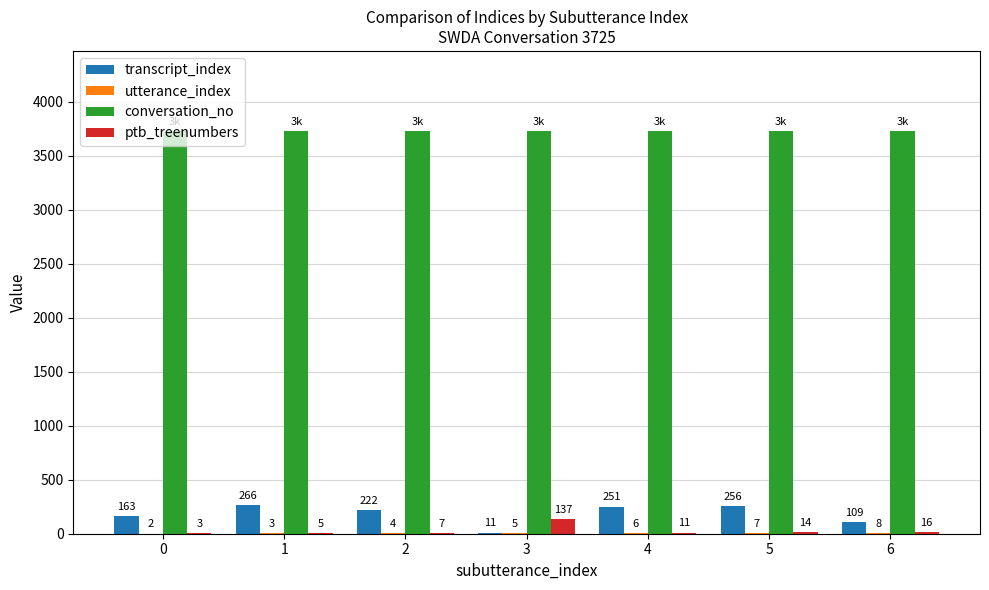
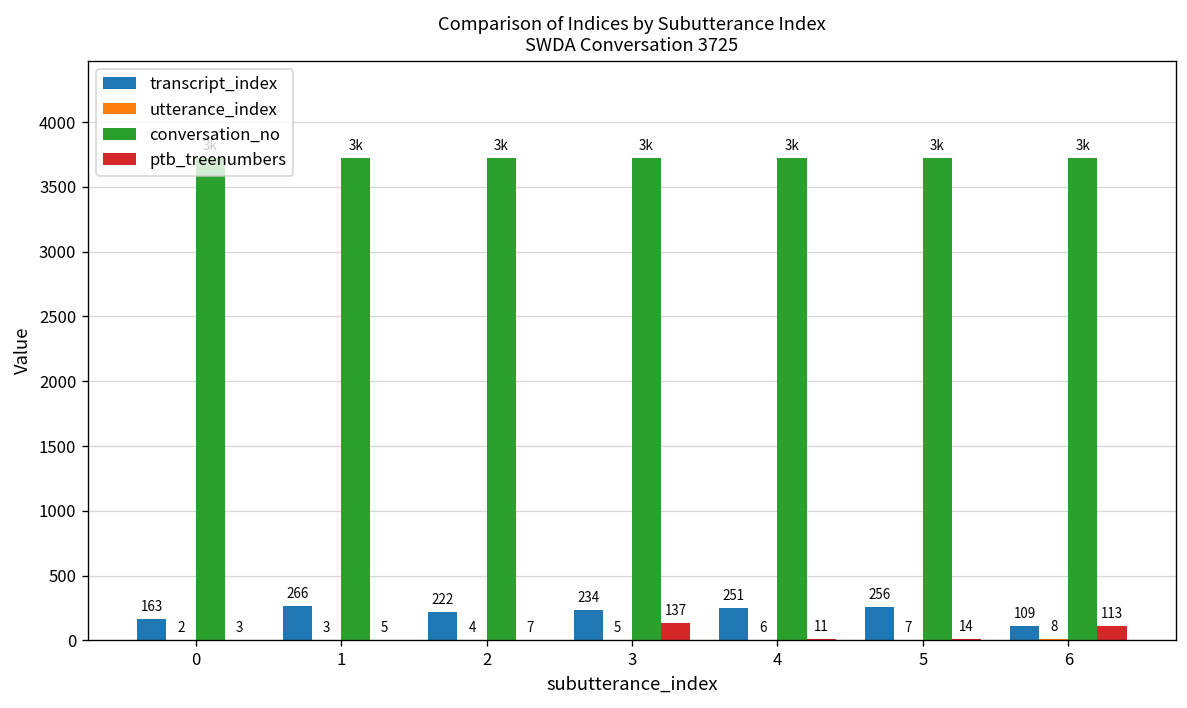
  {
    "transcript_index": {
      "0": 163,
      "1": 266,
      "2": 222,
-     "3": 11,
+     "3": 234,
      "4": 251,
      "5": 256,
      "6": 109
    },
    "utterance_index": {
      "0": 2,
      "1": 3,
      "2": 4,
      "3": 5,
      "4": 6,
      "5": 7,
      "6": 8
    },
    "ptb_treenumbers": {
      "0": 3,
      "1": 5,
      "2": 7,
      "3": 137,
      "4": 11,
      "5": 14,
-     "6": 16
+     "6": 113
    }
  }
